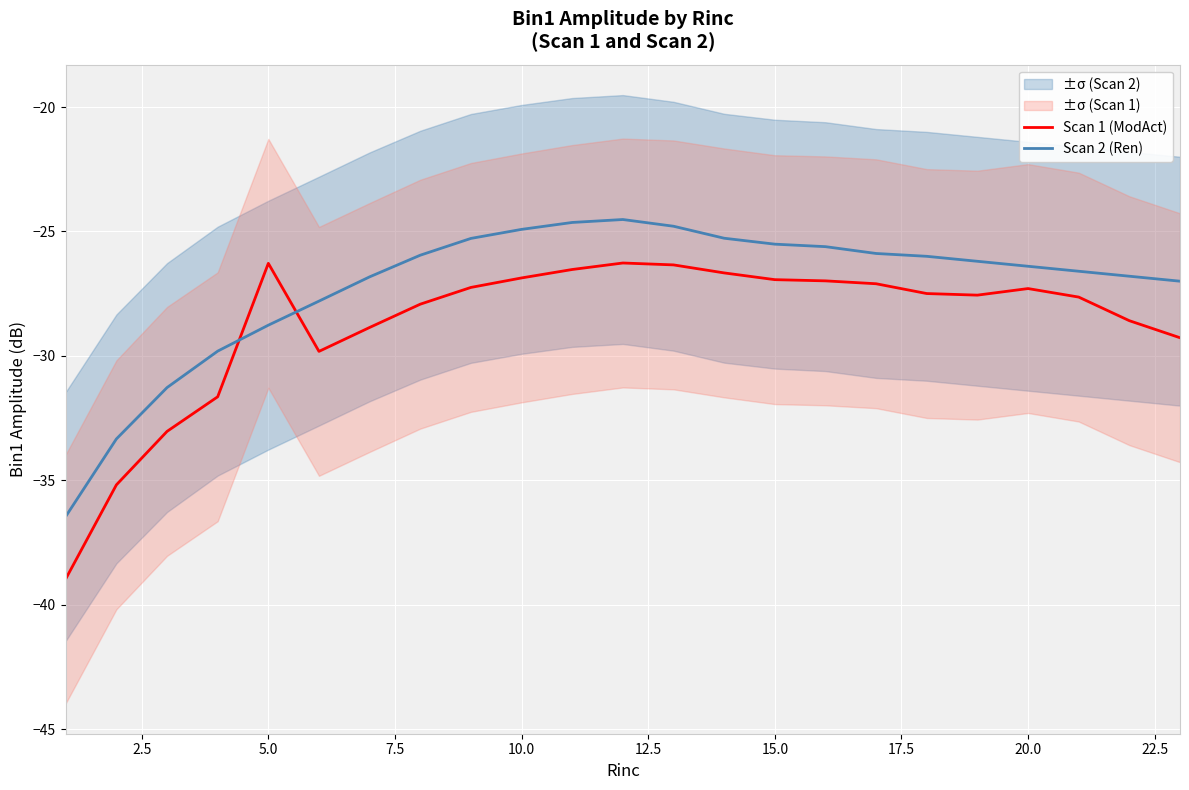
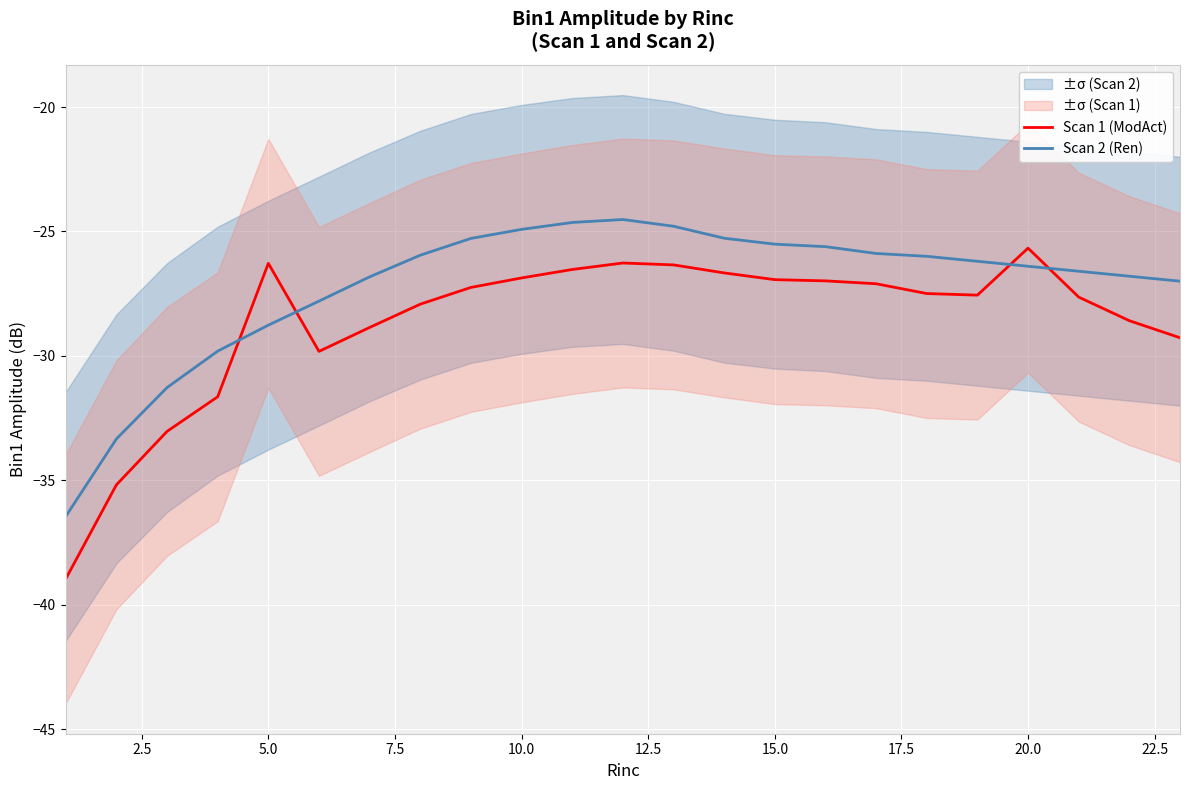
  {
    "Scan 1 (ModAct)": {
      "5.0": -26.3,
      "10.0": -26.9,
      "15.0": -26.9,
-     "20.0": -27.3
+     "20.0": -25.7
    }
  }
